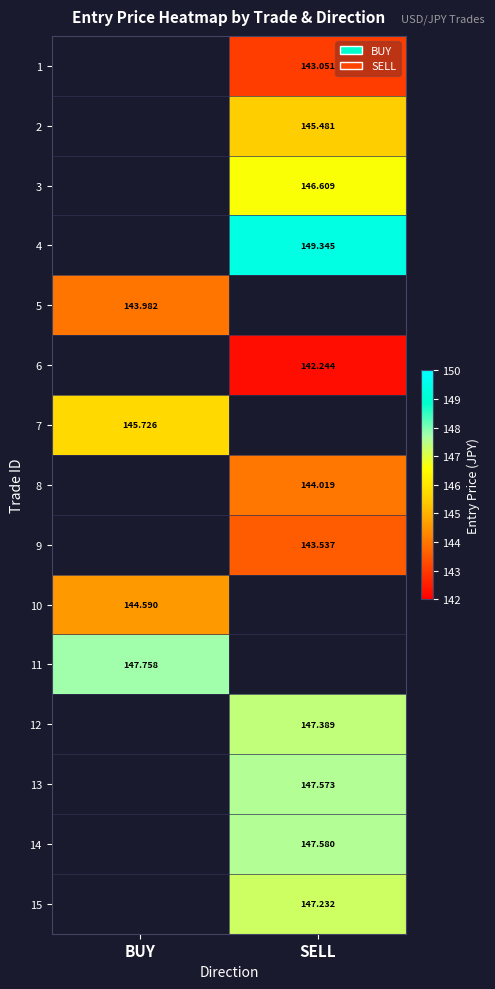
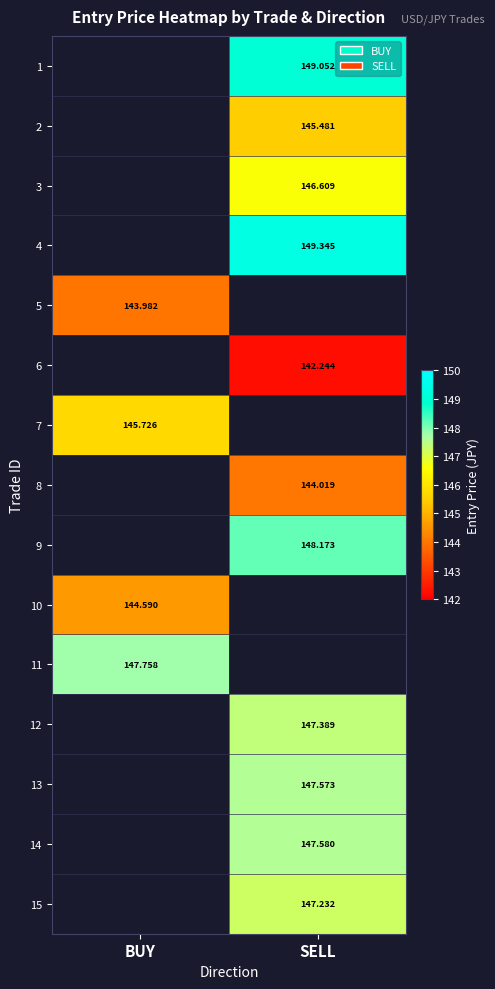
  {
    "1": {
-     "SELL": 143.051
+     "SELL": 149.052
    },
    "2": {
      "SELL": 145.481
    },
    "3": {
      "SELL": 146.609
    },
    "4": {
      "SELL": 149.345
    },
    "5": {
      "BUY": 143.982
    },
    "6": {
      "SELL": 142.244
    },
    "7": {
      "BUY": 145.726
    },
    "8": {
      "SELL": 144.019
    },
    "9": {
-     "SELL": 143.537
+     "SELL": 148.173
    },
    "10": {
      "BUY": 144.590
    },
    "11": {
      "BUY": 147.758
    },
    "12": {
      "SELL": 147.389
    },
    "13": {
      "SELL": 147.573
    },
    "14": {
      "SELL": 147.580
    },
    "15": {
      "SELL": 147.232
    }
  }
